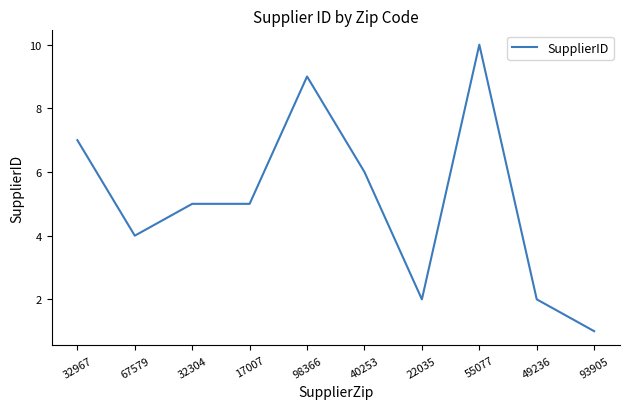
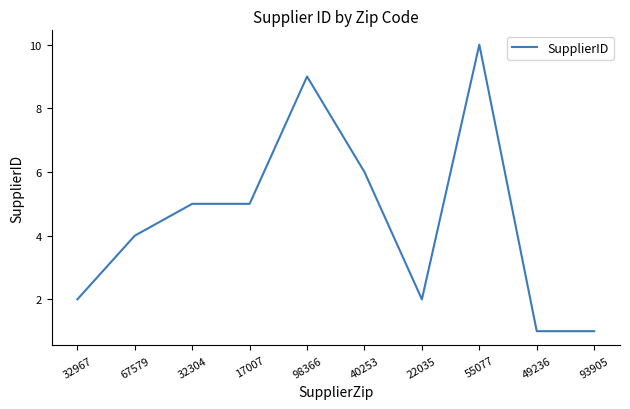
  {
-   "32967": 7,
+   "32967": 2,
    "67579": 4,
    "32304": 5,
    "17007": 5,
    "98366": 9,
    "40253": 6,
    "22035": 2,
    "55077": 10,
-   "49236": 2,
+   "49236": 1,
    "93905": 1
  }
